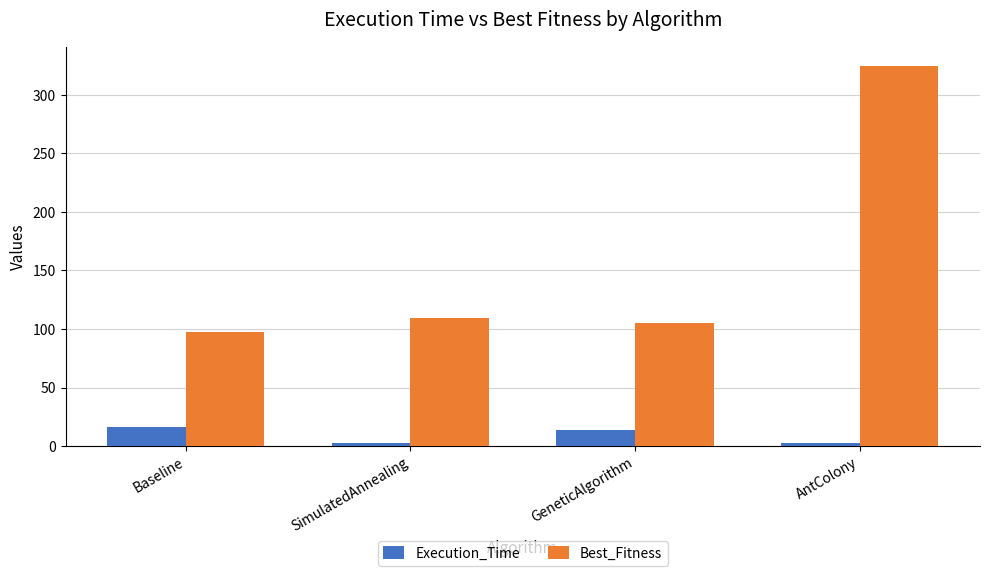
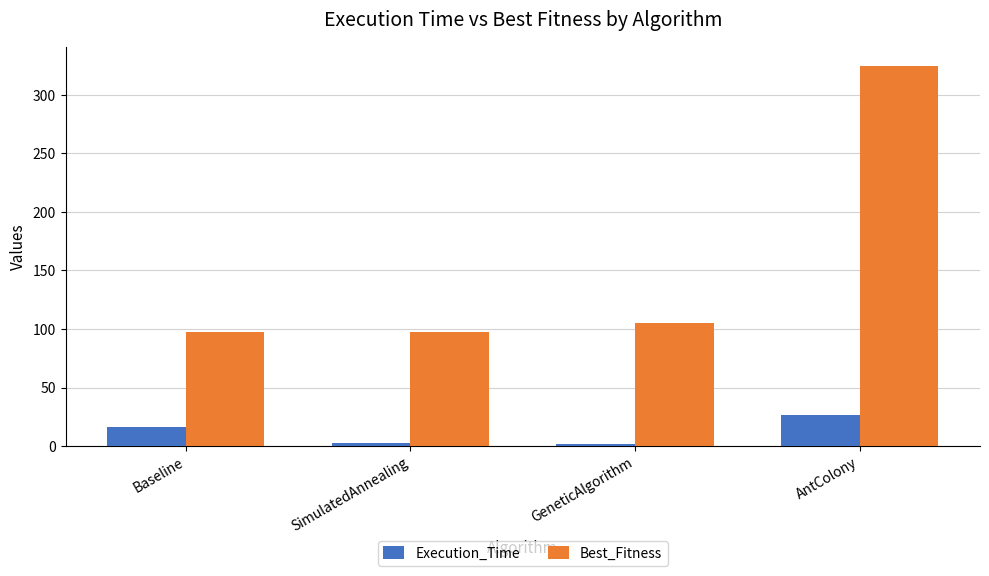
  {
    "Execution_Time": {
      "Baseline": 16,
      "SimulatedAnnealing": 2,
-     "GeneticAlgorithm": 13,
-     "AntColony": 2
+     "GeneticAlgorithm": 2,
+     "AntColony": 27
    },
    "Best_Fitness": {
      "Baseline": 98,
-     "SimulatedAnnealing": 109,
+     "SimulatedAnnealing": 98,
      "GeneticAlgorithm": 105,
      "AntColony": 325
    }
  }
